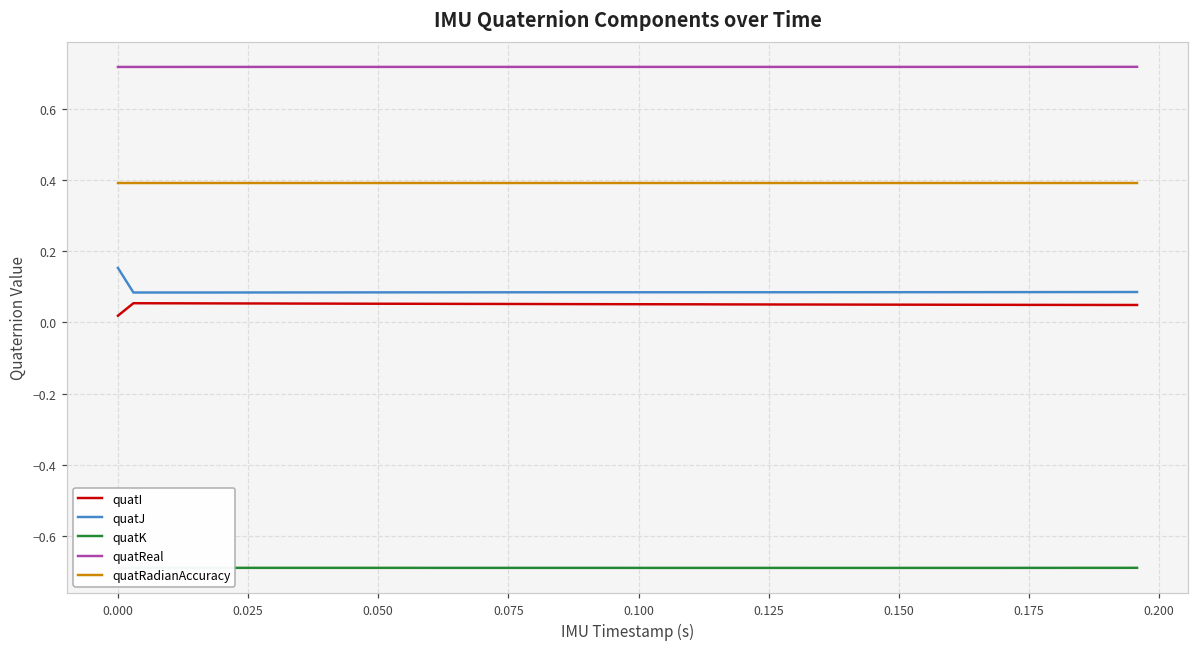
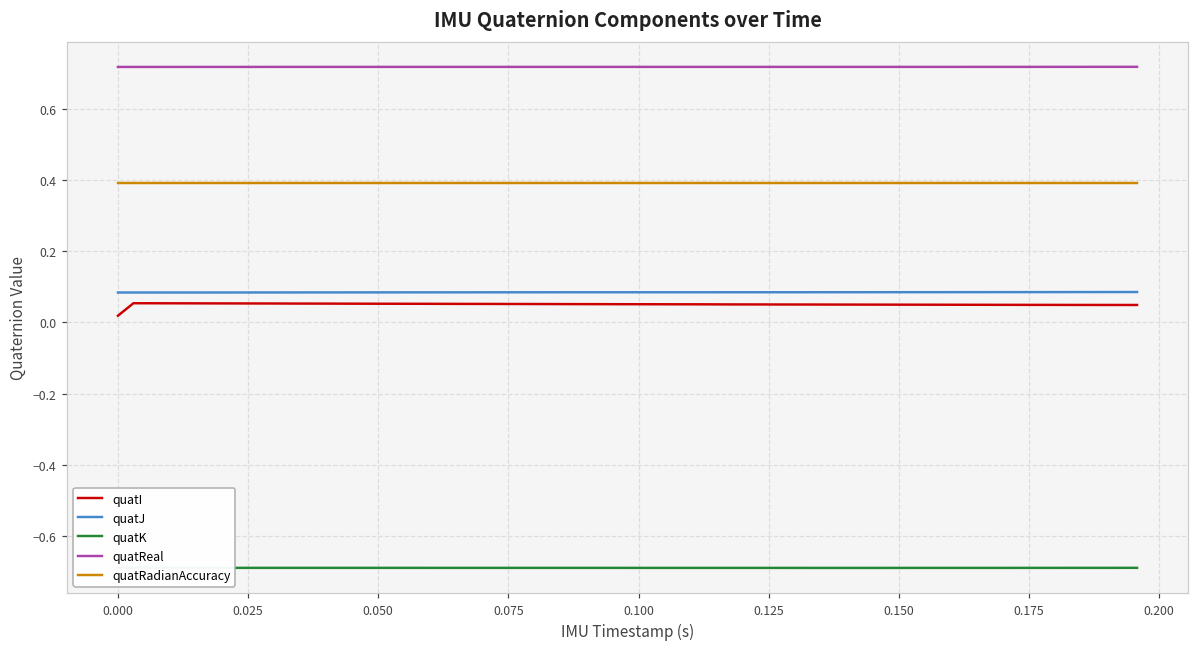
  {
    "quatI": {
      "0.000": 0.02
    },
    "quatJ": {
-     "0.000": 0.15
+     "0.000": 0.08
    },
    "quatReal": {
      "0.000": 0.72
    },
    "quatRadianAccuracy": {
      "0.000": 0.39
    }
  }
